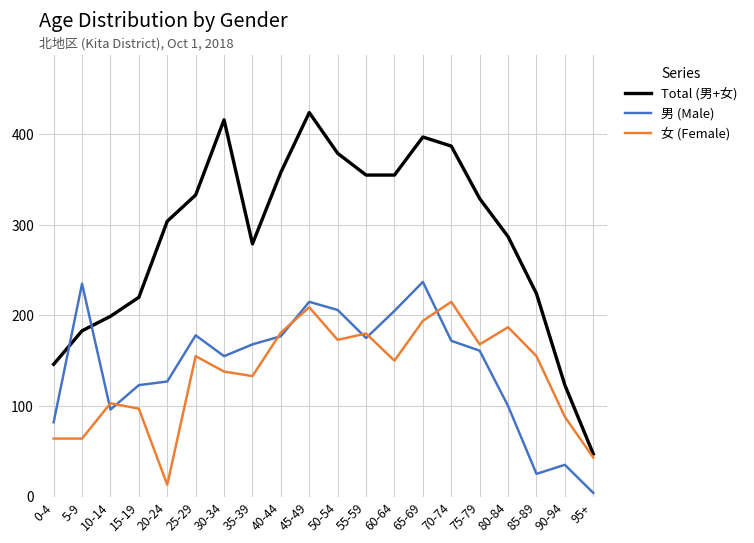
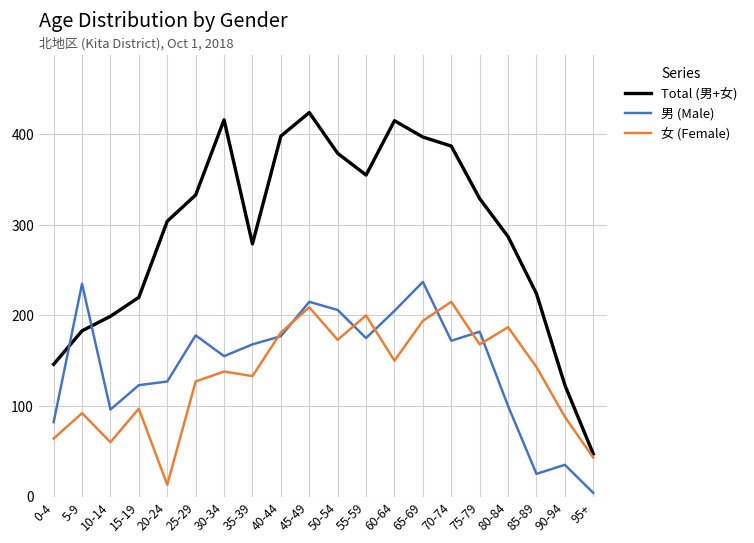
  {
    "Total (男+女)": {
      "0-4": 150,
      "5-9": 180,
      "10-14": 200,
      "15-19": 220,
      "20-24": 300,
      "25-29": 330,
      "30-34": 420,
      "35-39": 280,
-     "40-44": 360,
+     "40-44": 400,
      "45-49": 420,
      "50-54": 380,
      "55-59": 360,
-     "60-64": 360,
+     "60-64": 420,
      "65-69": 400,
      "70-74": 390,
      "75-79": 330,
      "80-84": 290,
      "85-89": 220,
      "90-94": 120,
      "95+": 50
    },
    "男 (Male)": {
      "0-4": 80,
      "5-9": 240,
      "10-14": 100,
      "15-19": 120,
      "20-24": 130,
      "25-29": 180,
      "30-34": 160,
      "35-39": 170,
      "40-44": 180,
      "45-49": 220,
      "50-54": 210,
      "55-59": 180,
      "60-64": 210,
      "65-69": 240,
      "70-74": 170,
-     "75-79": 160,
+     "75-79": 180,
      "80-84": 100,
      "85-89": 30,
      "90-94": 40,
      "95+": 0
    },
    "女 (Female)": {
      "0-4": 60,
-     "5-9": 60,
-     "10-14": 100,
+     "5-9": 90,
+     "10-14": 60,
      "15-19": 100,
      "20-24": 10,
-     "25-29": 160,
+     "25-29": 130,
      "30-34": 140,
      "35-39": 130,
      "40-44": 180,
      "45-49": 210,
      "50-54": 170,
-     "55-59": 180,
+     "55-59": 200,
      "60-64": 150,
      "65-69": 190,
      "70-74": 220,
      "75-79": 170,
      "80-84": 190,
-     "85-89": 160,
+     "85-89": 140,
      "90-94": 90,
      "95+": 40
    }
  }
